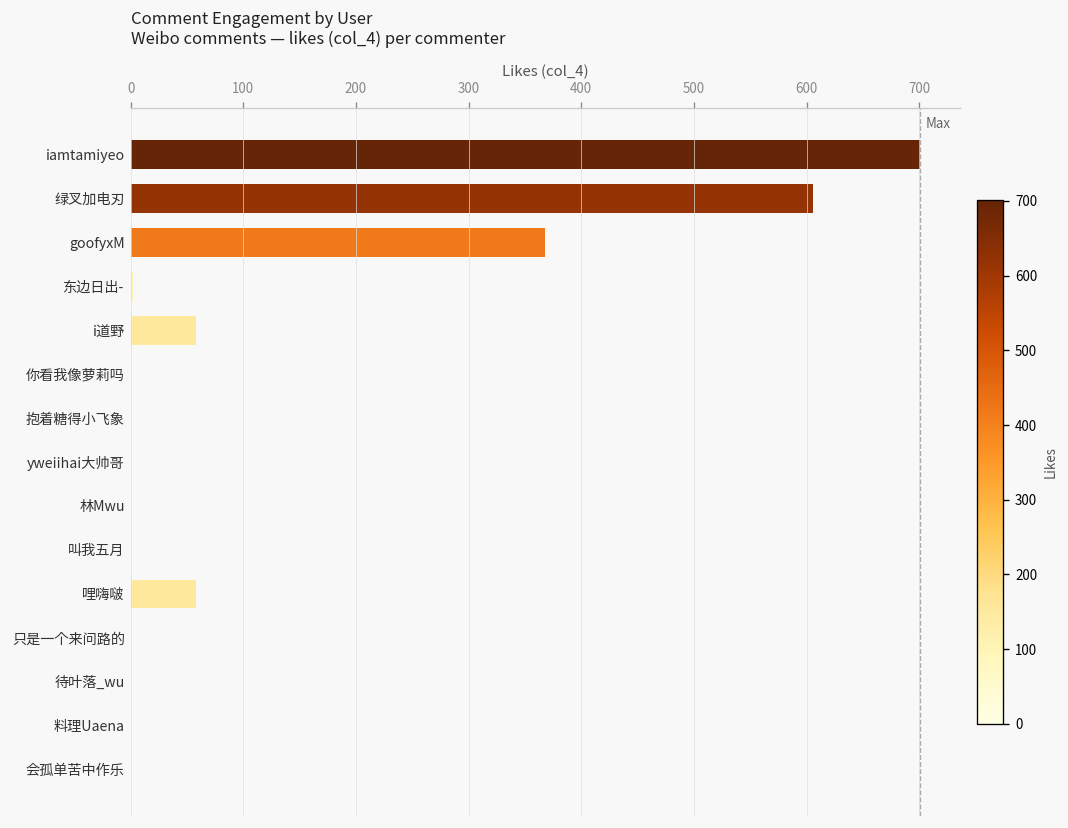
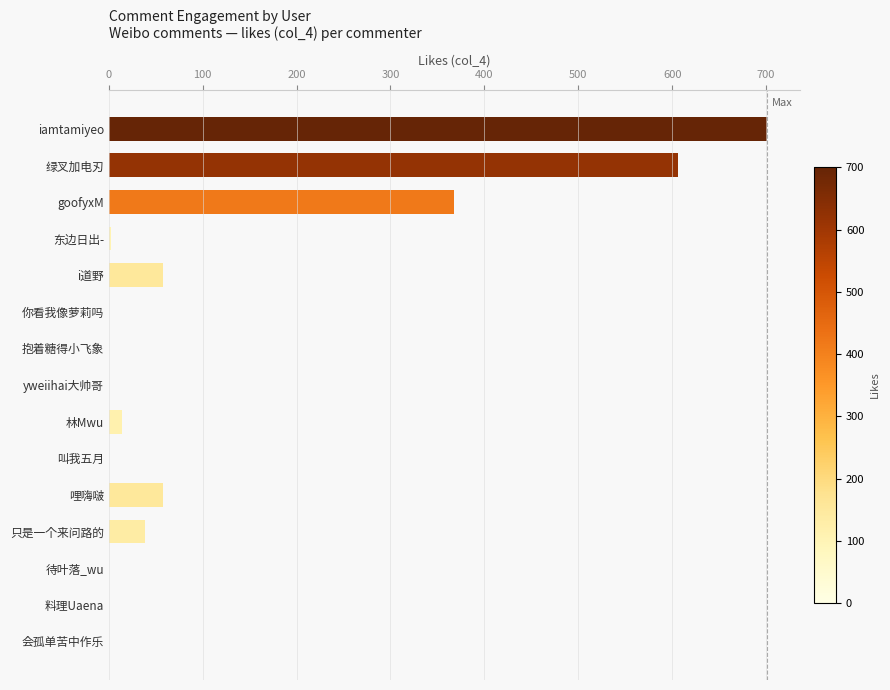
  {
    "iamtamiyeo": 700,
    "绿叉加电刃": 610,
    "goofyxM": 370,
    "i道野": 60,
    "你看我像萝莉吗": 0,
    "抱着糖得小飞象": 0,
    "yweiihai大帅哥": 0,
-   "林Mwu": 0,
+   "林Mwu": 10,
    "叫我五月": 0,
    "哩嗨啵": 60,
-   "只是一个来问路的": 0,
+   "只是一个来问路的": 40,
    "待叶落_wu": 0,
    "料理Uaena": 0,
    "会孤单苦中作乐": 0
  }
